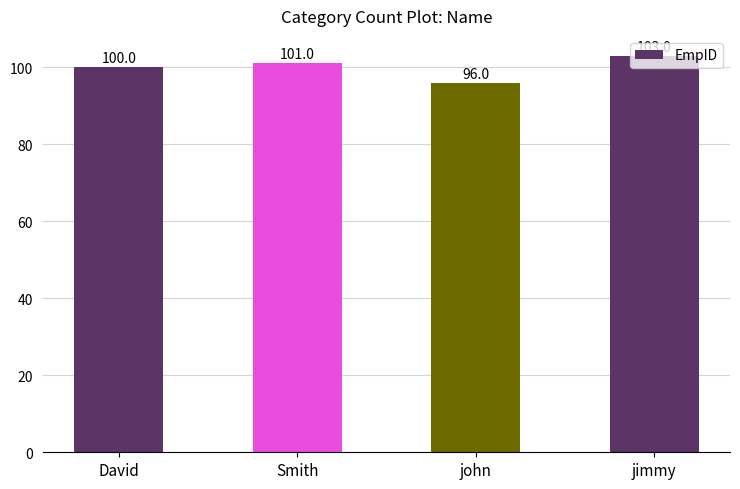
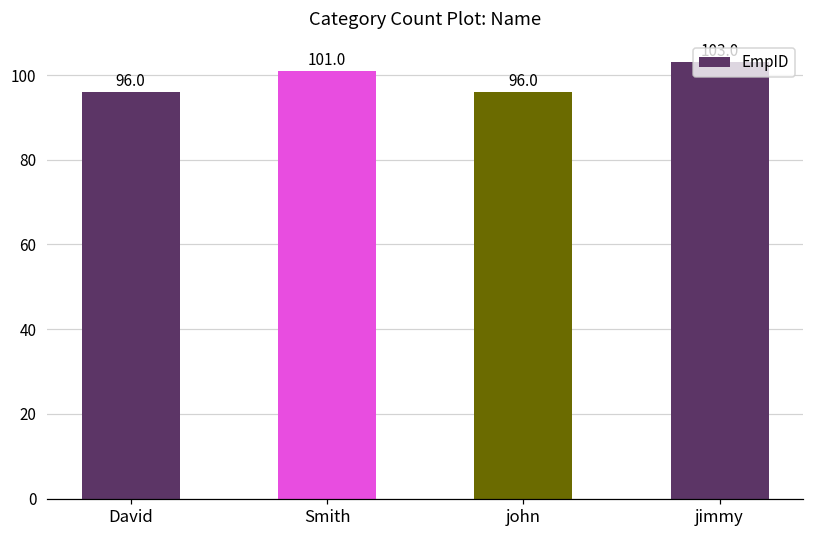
  {
-   "David": 100.0,
+   "David": 96.0,
    "Smith": 101.0,
    "john": 96.0
  }
